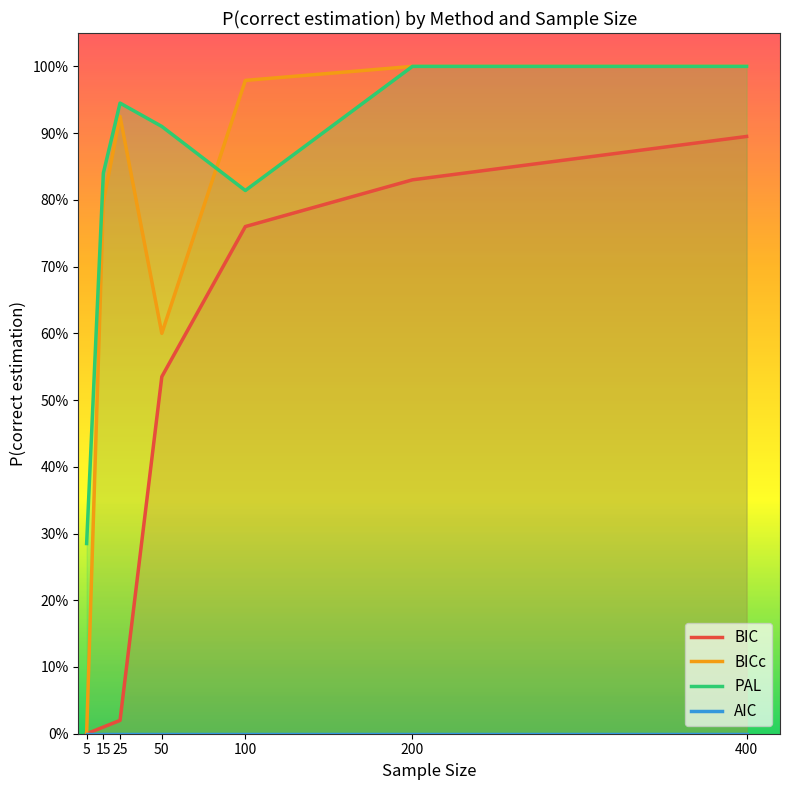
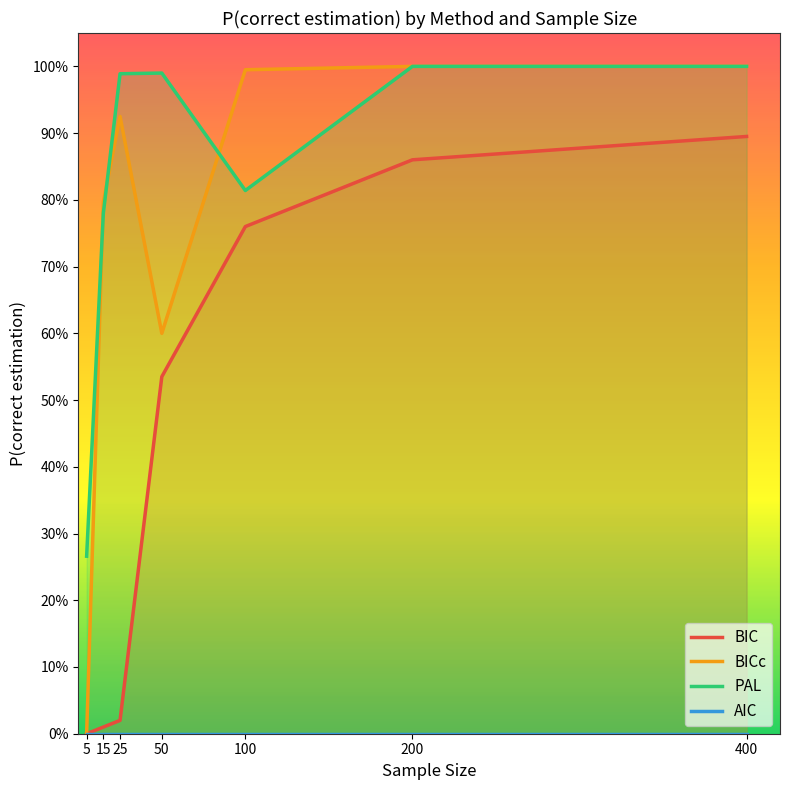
  {
    "BIC": {
      "15": "1%",
      "25": "2%",
      "50": "54%",
      "100": "76%",
-     "200": "83%",
+     "200": "86%",
      "400": "90%"
    },
    "BICc": {
      "15": "80%",
      "25": "93%",
      "50": "60%",
-     "100": "98%"
+     "100": "100%"
    },
    "PAL": {
-     "5": "28%",
-     "15": "84%",
-     "25": "95%",
-     "50": "91%",
+     "5": "27%",
+     "15": "78%",
+     "25": "99%",
+     "50": "99%",
      "100": "81%"
    },
    "AIC": {
      "15": "0%",
      "25": "0%",
      "50": "0%",
      "100": "0%",
      "200": "0%",
      "400": "0%"
    }
  }
